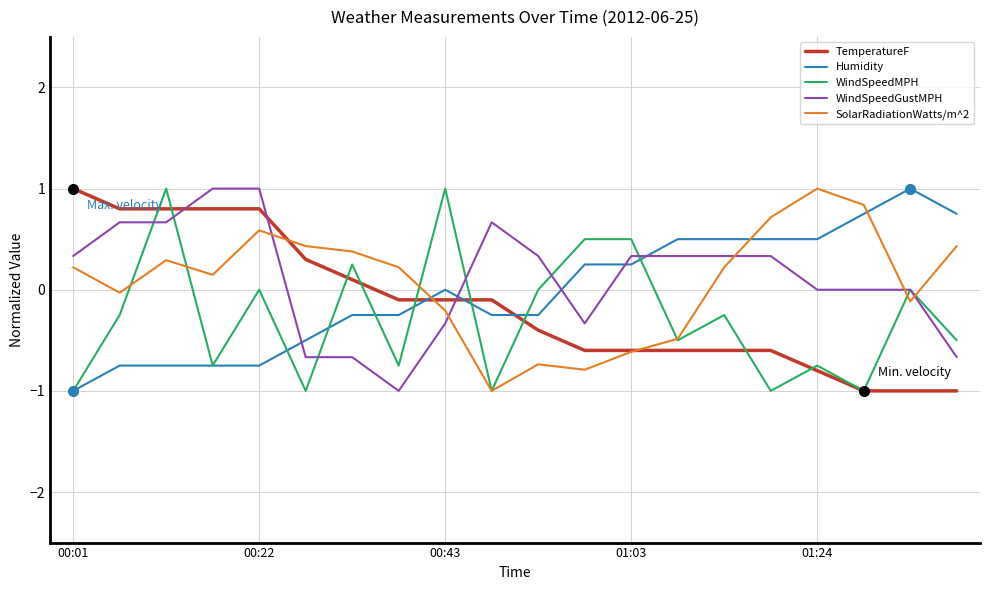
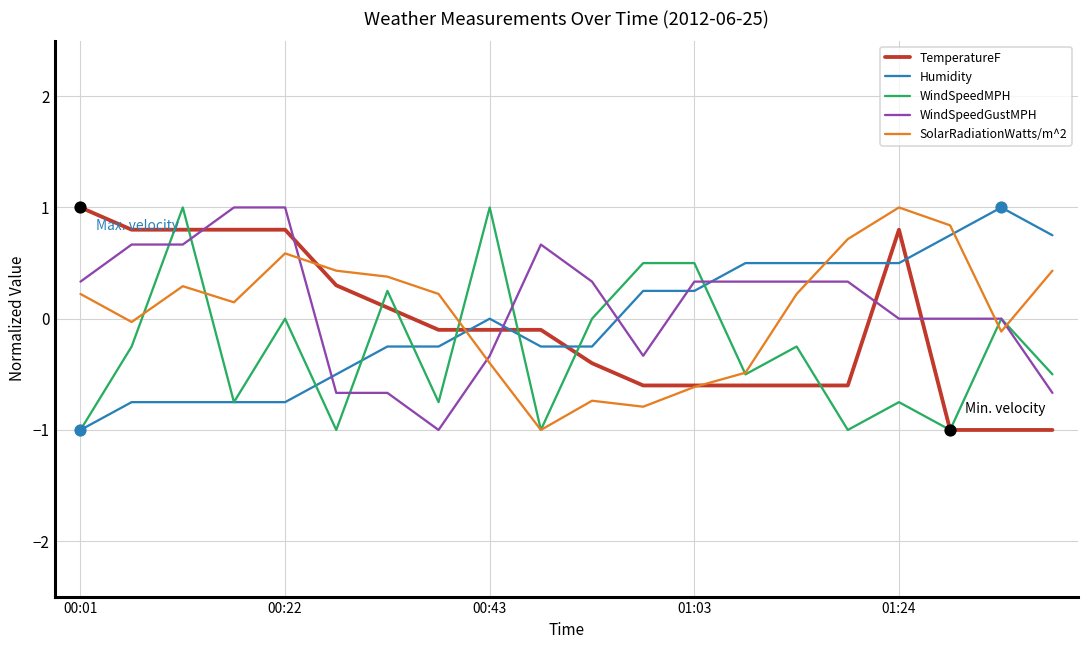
  {
    "TemperatureF": {
      "00:22": 0.80,
      "00:43": -0.10,
-     "01:24": -0.80
+     "01:24": 0.80
    },
    "WindSpeedMPH": {
      "00:22": 0.00,
      "00:43": 1.00,
      "01:03": 0.50,
      "01:24": -0.75
    },
    "WindSpeedGustMPH": {
      "00:01": 0.33,
      "00:22": 1.00,
      "00:43": -0.33,
      "01:03": 0.33,
      "01:24": 0.00
    },
    "SolarRadiationWatts/m^2": {
      "00:01": 0.22,
      "00:22": 0.59,
-     "00:43": -0.21,
+     "00:43": -0.40,
      "01:24": 1.00
    }
  }
